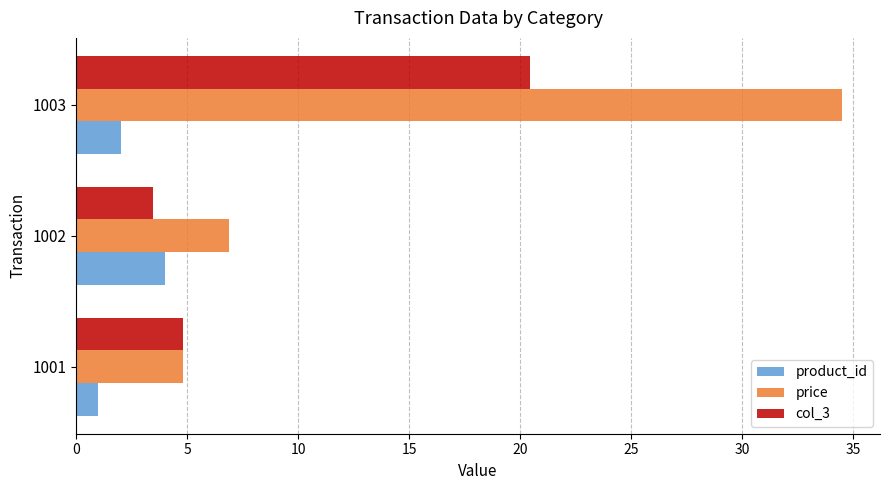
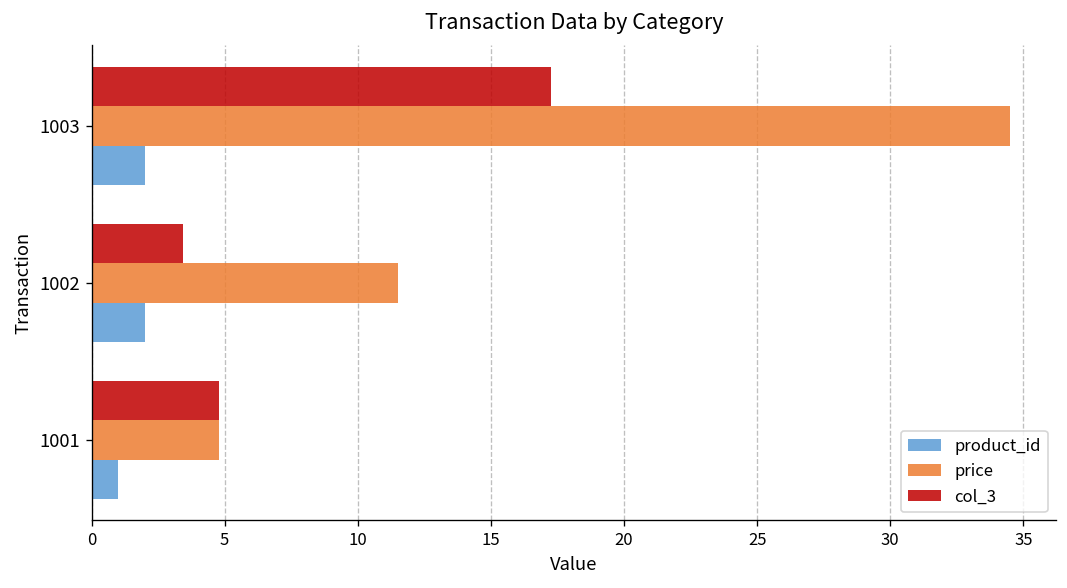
  {
    "product_id": {
      "1003": 2,
-     "1002": 4,
+     "1002": 2,
      "1001": 1
    },
    "price": {
      "1003": 34.5,
-     "1002": 6.9,
+     "1002": 11.5,
      "1001": 4.8
    },
    "col_3": {
-     "1003": 20.5,
+     "1003": 17.3,
      "1002": 3.5,
      "1001": 4.8
    }
  }
